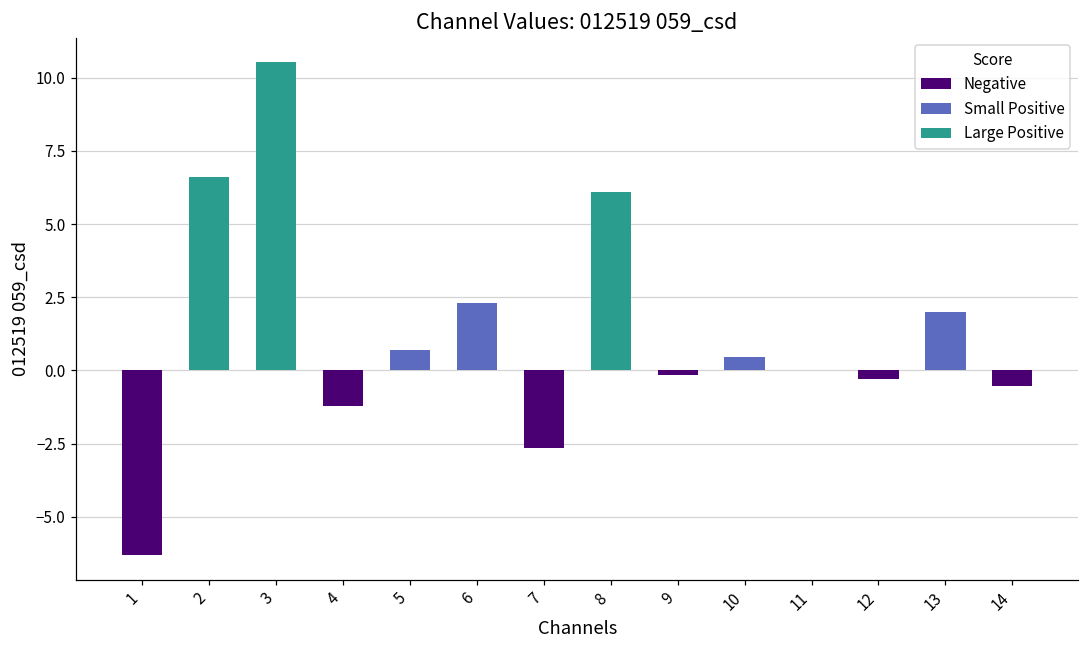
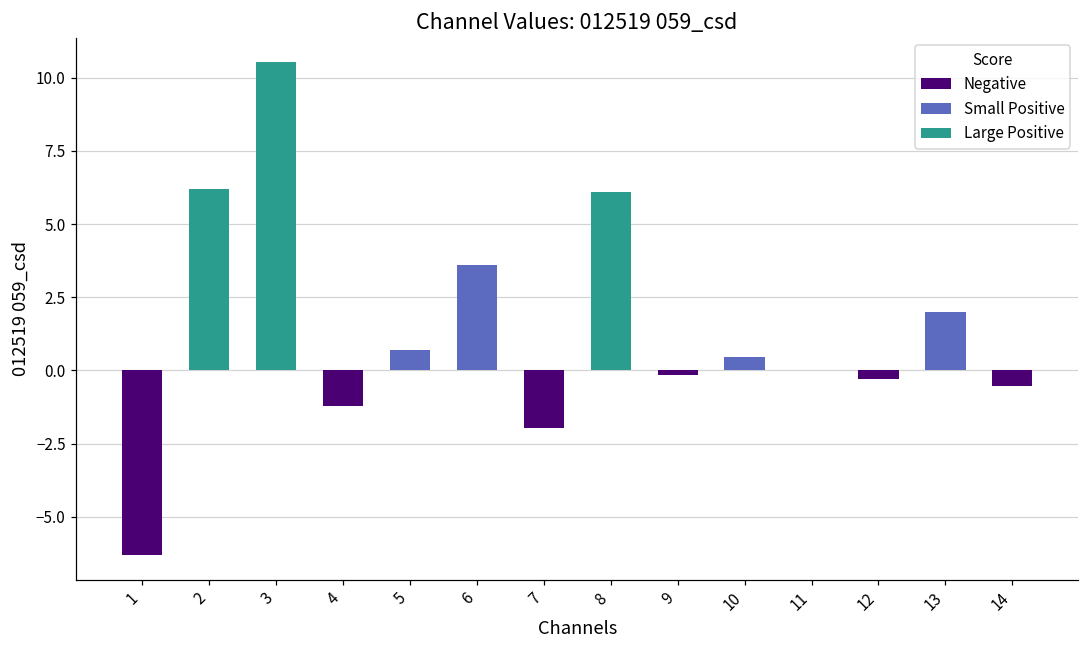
  {
    "1": -6.3,
-   "2": 6.6,
+   "2": 6.2,
    "3": 10.5,
    "4": -1.2,
    "5": 0.7,
-   "6": 2.3,
-   "7": -2.7,
+   "6": 3.6,
+   "7": -1.9,
    "8": 6.1,
    "9": -0.2,
    "10": 0.5,
    "11": 0.0,
    "12": -0.3,
    "13": 2.0,
    "14": -0.5
  }
